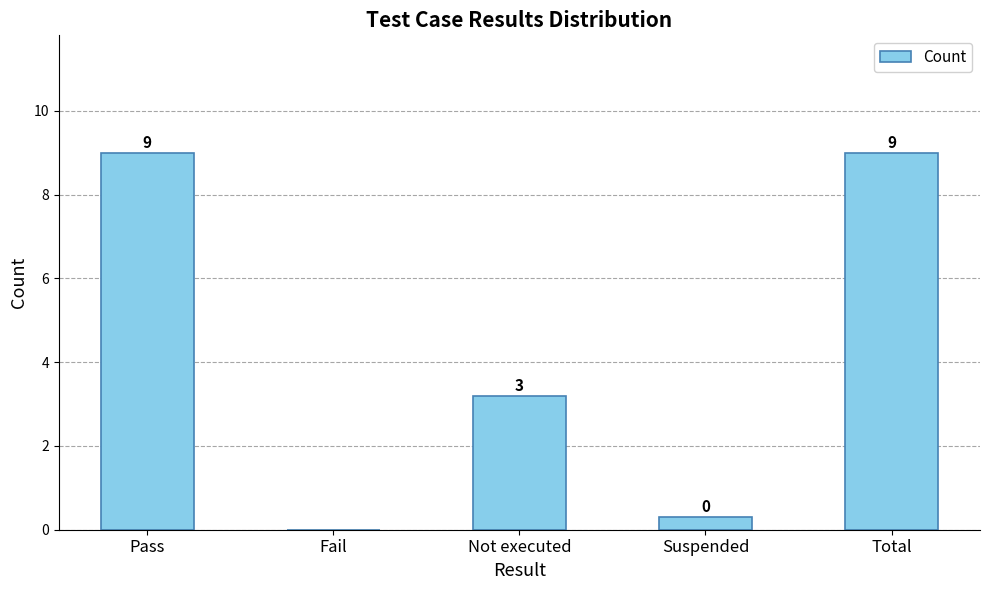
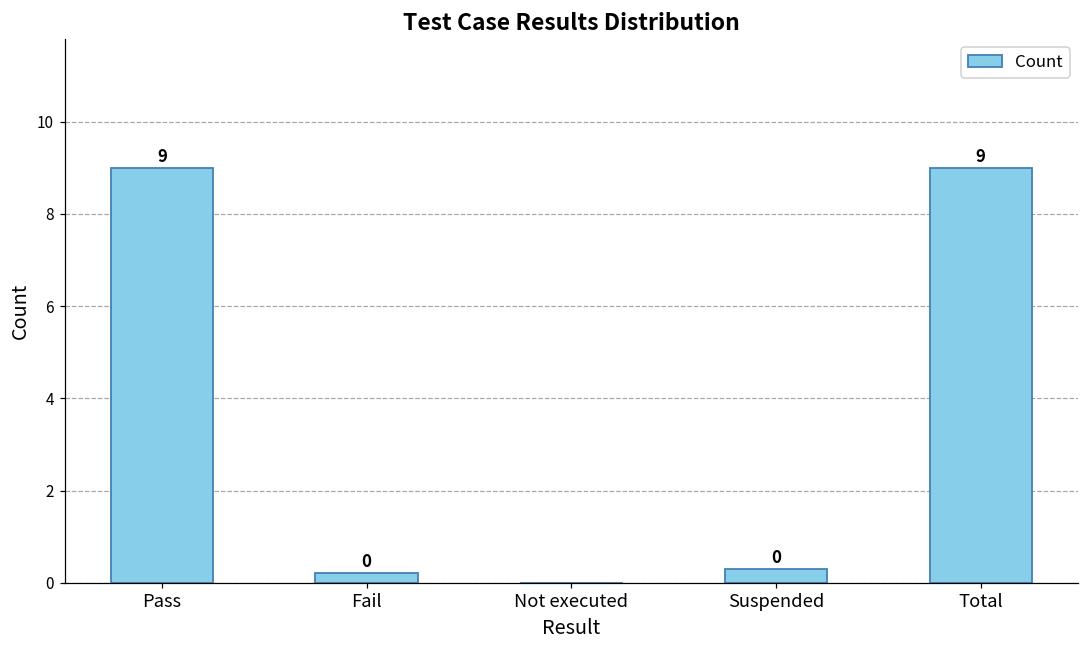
  {
    "Pass": 9,
-   "Fail": 0.0,
-   "Not executed": 3,
+   "Fail": 0.2,
+   "Not executed": 0,
    "Suspended": 0,
    "Total": 9
  }
